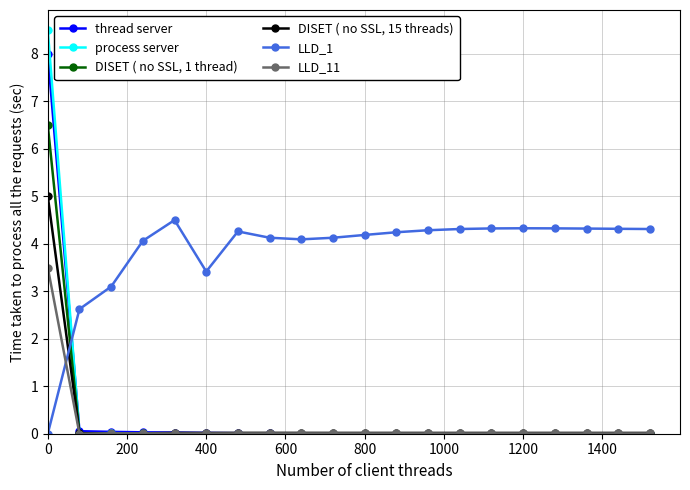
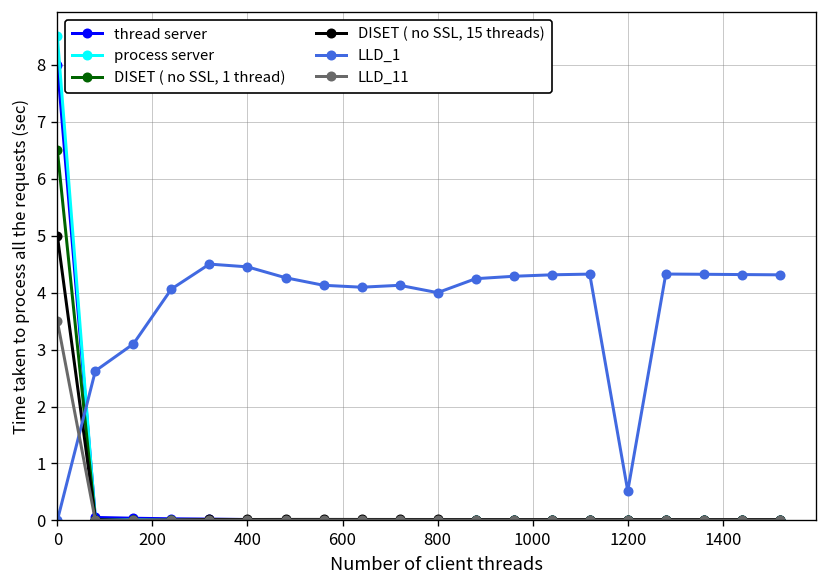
  {
    "thread server": {
      "0": 8.0
    },
    "process server": {
      "0": 8.5
    },
    "DISET ( no SSL, 1 thread)": {
      "0": 6.5
    },
    "DISET ( no SSL, 15 threads)": {
      "0": 5.0
    },
    "LLD_1": {
      "0": 0.0,
-     "400": 3.4,
-     "800": 4.2,
-     "1200": 4.3
+     "400": 4.5,
+     "800": 4.0,
+     "1200": 0.5
    },
    "LLD_11": {
      "0": 3.5
    }
  }
